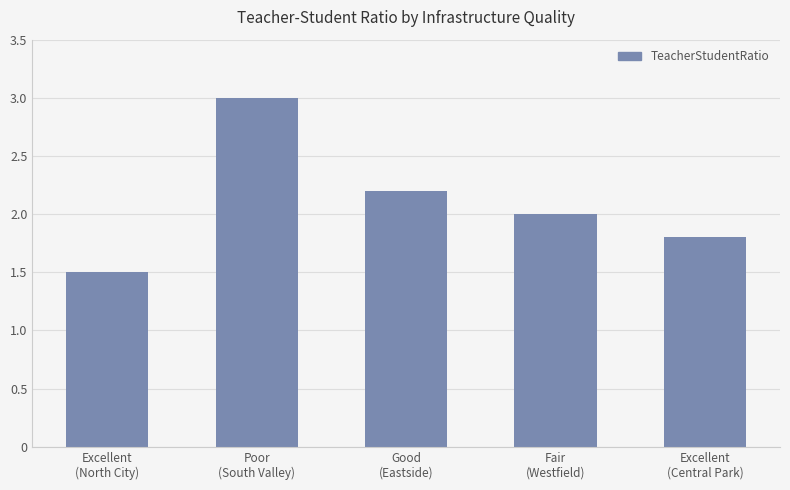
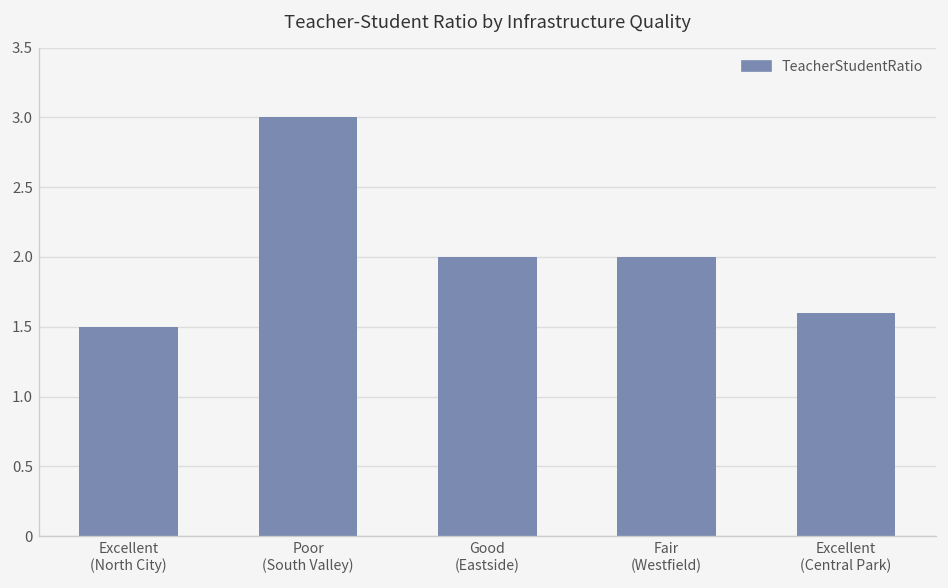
  {
    "Excellent (North City)": 1.5,
    "Poor (South Valley)": 3.0,
-   "Good (Eastside)": 2.2,
+   "Good (Eastside)": 2.0,
    "Fair (Westfield)": 2.0,
-   "Excellent (Central Park)": 1.8
+   "Excellent (Central Park)": 1.6
  }
